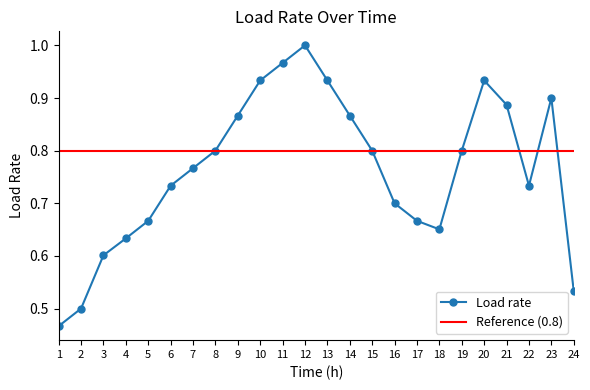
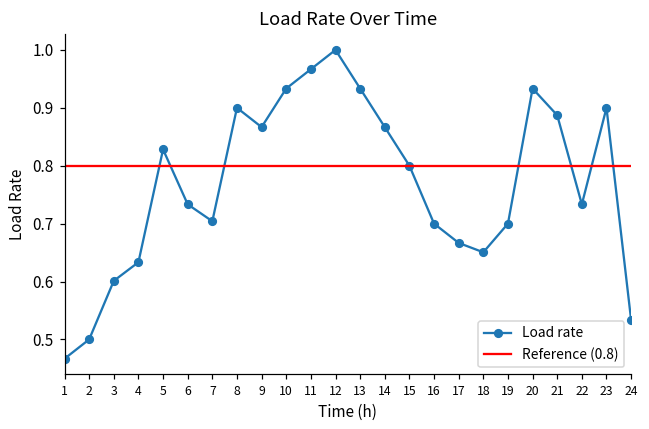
  {
    "1": 0.47,
    "2": 0.50,
    "3": 0.60,
    "4": 0.63,
-   "5": 0.67,
+   "5": 0.83,
    "6": 0.73,
-   "7": 0.77,
-   "8": 0.8,
+   "7": 0.70,
+   "8": 0.9,
    "9": 0.87,
    "10": 0.93,
    "11": 0.97,
    "12": 1.00,
    "13": 0.93,
    "14": 0.87,
    "15": 0.80,
    "16": 0.70,
    "17": 0.67,
    "18": 0.65,
-   "19": 0.8,
+   "19": 0.7,
    "20": 0.93,
    "21": 0.89,
    "22": 0.73,
    "23": 0.90,
    "24": 0.53
  }
